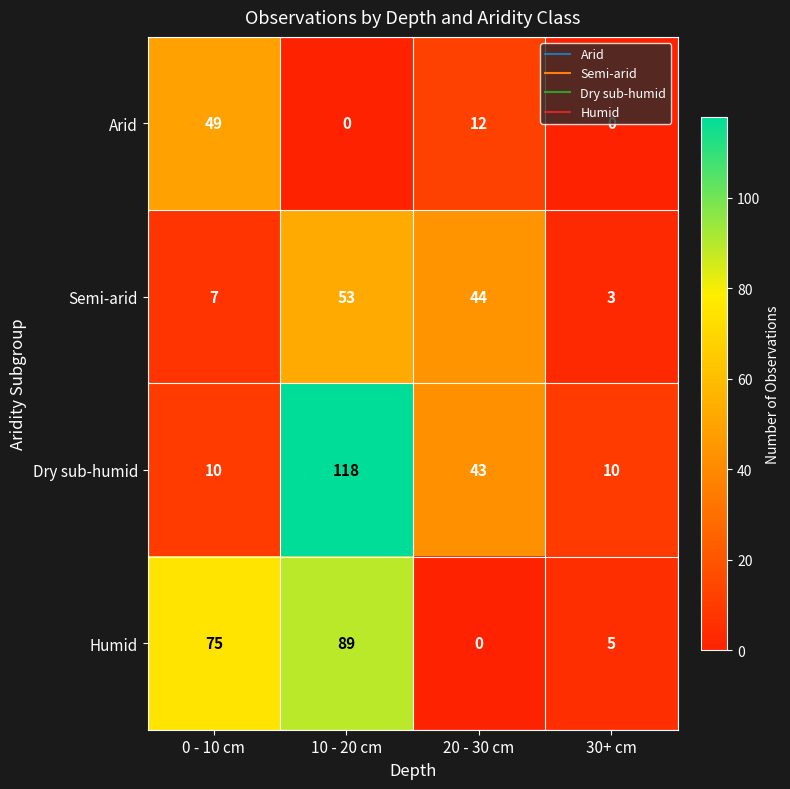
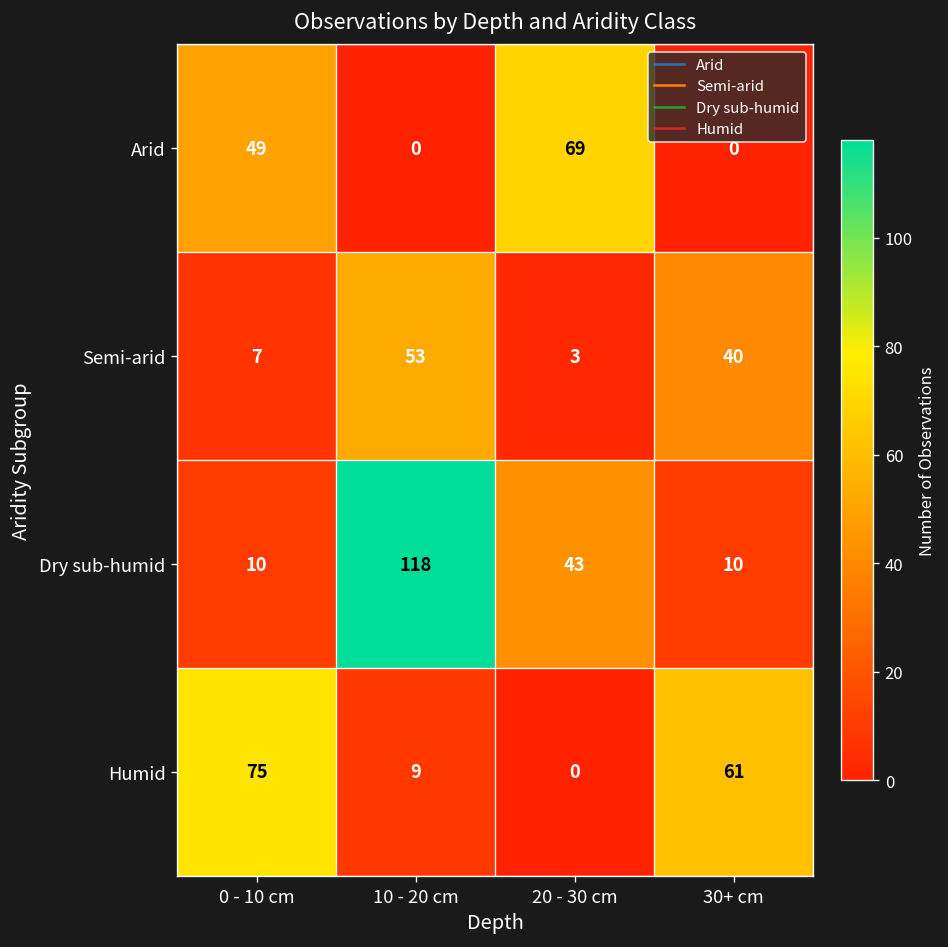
  {
    "Arid": {
      "0 - 10 cm": 49,
      "10 - 20 cm": 0,
-     "20 - 30 cm": 12
+     "20 - 30 cm": 69
    },
    "Semi-arid": {
      "0 - 10 cm": 7,
      "10 - 20 cm": 53,
-     "20 - 30 cm": 44,
-     "30+ cm": 3
+     "20 - 30 cm": 3,
+     "30+ cm": 40
    },
    "Dry sub-humid": {
      "0 - 10 cm": 10,
      "10 - 20 cm": 118,
      "20 - 30 cm": 43,
      "30+ cm": 10
    },
    "Humid": {
      "0 - 10 cm": 75,
-     "10 - 20 cm": 89,
+     "10 - 20 cm": 9,
      "20 - 30 cm": 0,
-     "30+ cm": 5
+     "30+ cm": 61
    }
  }
